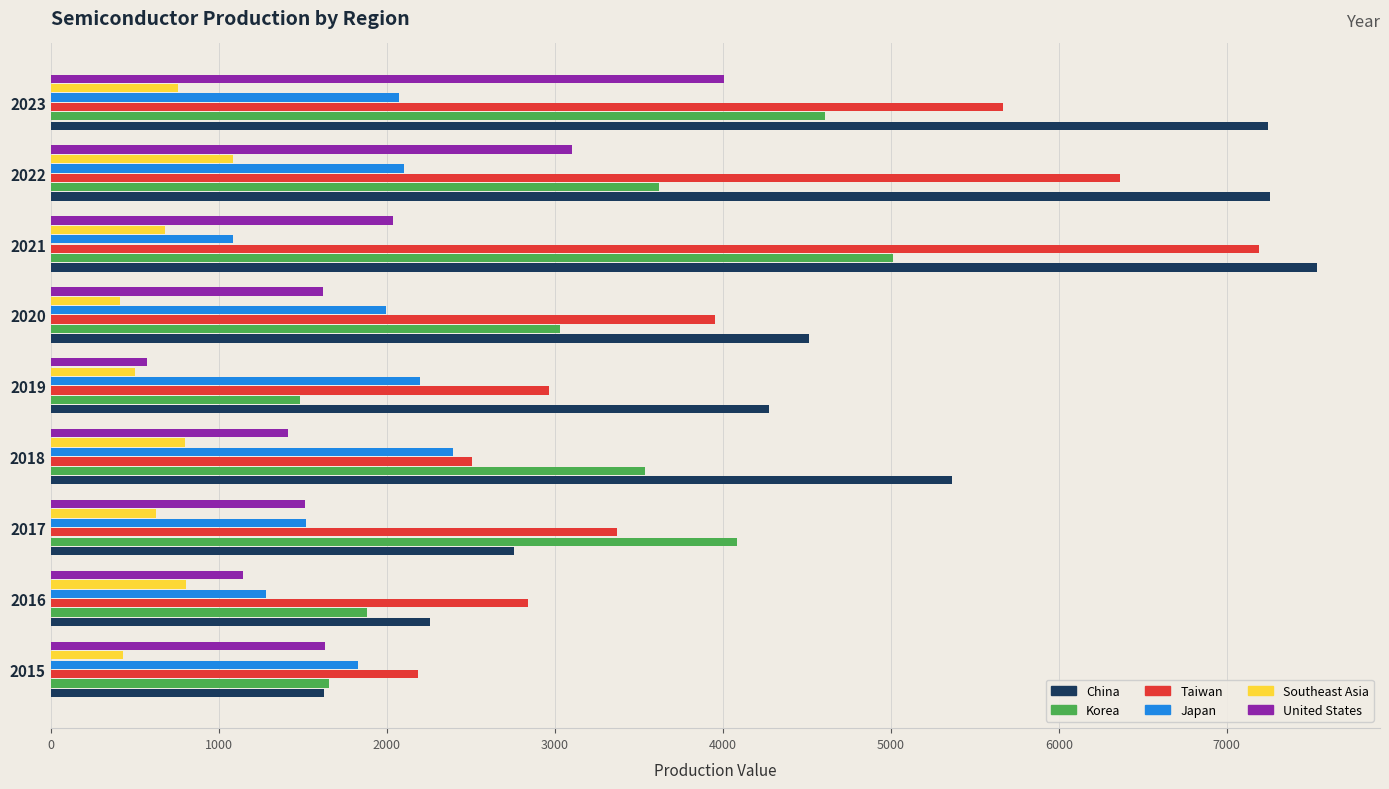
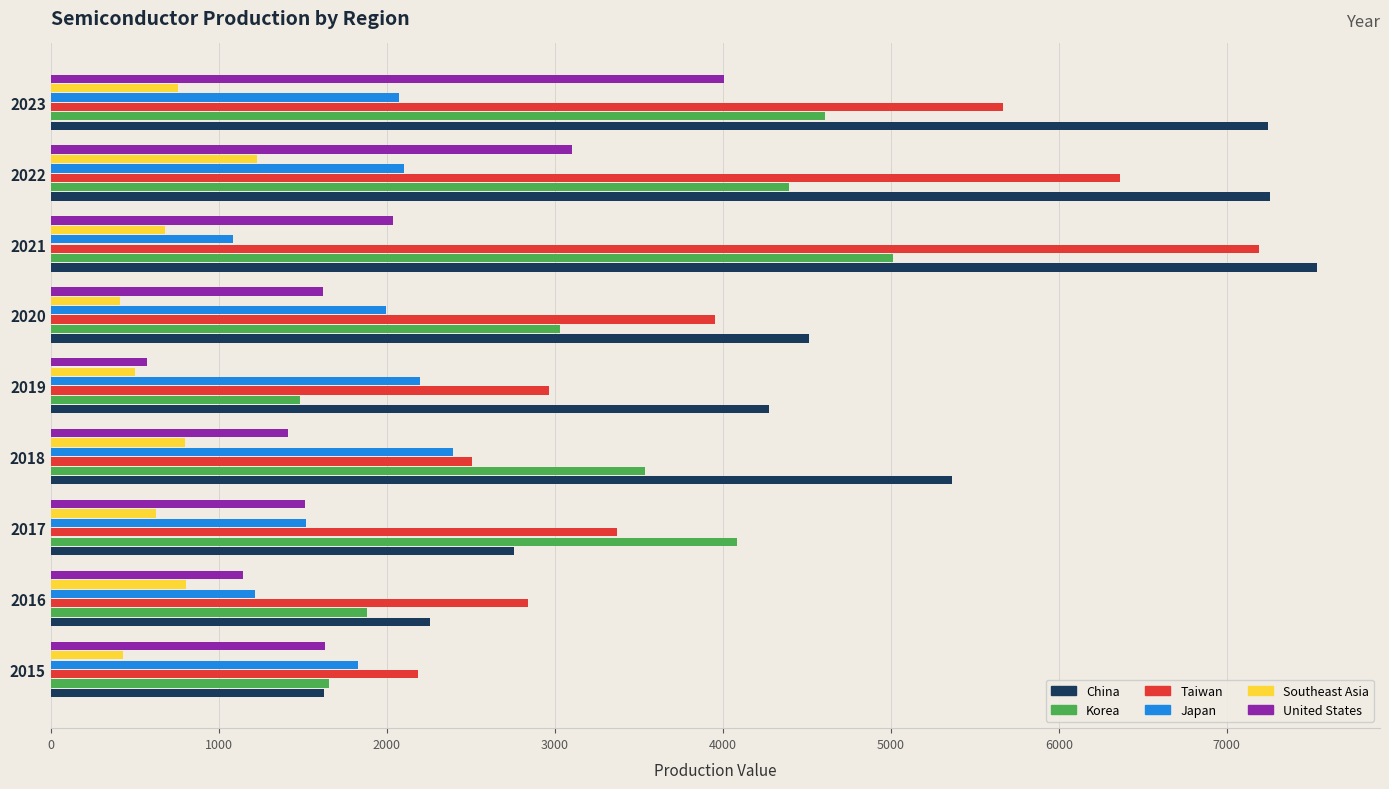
  {
    "China": {
      "2023": 7250,
      "2022": 7250,
      "2021": 7540,
      "2020": 4510,
      "2019": 4280,
      "2018": 5360,
      "2017": 2760,
      "2016": 2260,
      "2015": 1620
    },
    "Korea": {
      "2023": 4610,
-     "2022": 3620,
+     "2022": 4400,
      "2021": 5010,
      "2020": 3030,
      "2019": 1480,
      "2018": 3540,
      "2017": 4090,
      "2016": 1880,
      "2015": 1650
    },
    "Taiwan": {
      "2023": 5670,
      "2022": 6360,
      "2021": 7190,
      "2020": 3950,
      "2019": 2970,
      "2018": 2500,
      "2017": 3370,
      "2016": 2840,
      "2015": 2190
    },
    "Japan": {
      "2023": 2080,
      "2022": 2100,
      "2021": 1080,
      "2020": 2000,
      "2019": 2200,
      "2018": 2400,
      "2017": 1520,
-     "2016": 1280,
+     "2016": 1210,
      "2015": 1830
    },
    "Southeast Asia": {
      "2023": 760,
-     "2022": 1080,
+     "2022": 1230,
      "2021": 680,
      "2020": 410,
      "2019": 500,
      "2018": 800,
      "2017": 630,
      "2016": 800,
      "2015": 430
    },
    "United States": {
      "2023": 4010,
      "2022": 3100,
      "2021": 2040,
      "2020": 1620,
      "2019": 580,
      "2018": 1410,
      "2017": 1510,
      "2016": 1140,
      "2015": 1630
    }
  }
